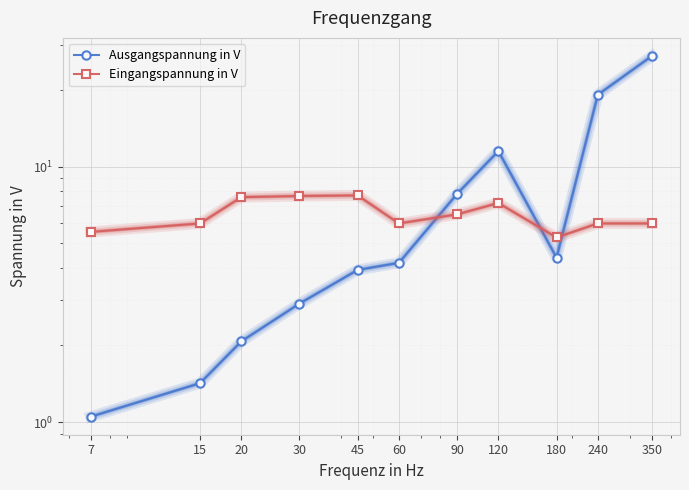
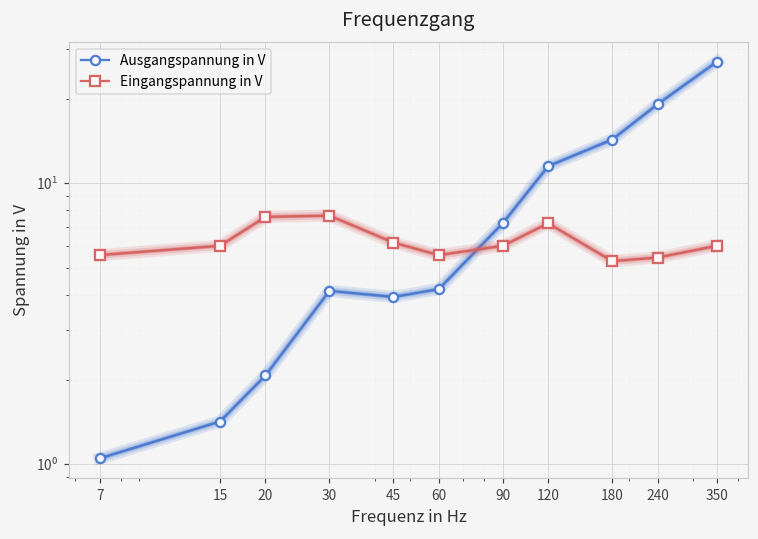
  {
    "Ausgangspannung in V": {
      "7": 1.05,
      "15": 1.4,
      "20": 2.1,
-     "30": 2.9,
+     "30": 4.1,
      "45": 3.9,
      "60": 4.2,
-     "90": 7.8,
+     "90": 7.2,
      "120": 12,
-     "180": 4.4,
+     "180": 14,
      "240": 19,
      "350": 27
    },
    "Eingangspannung in V": {
      "7": 5.6,
      "15": 6.0,
      "20": 7.6,
      "30": 7.7,
-     "45": 7.7,
-     "60": 6.0,
-     "90": 6.5,
+     "45": 6.2,
+     "60": 5.6,
+     "90": 6.0,
      "120": 7.2,
      "180": 5.3,
-     "240": 6.0,
+     "240": 5.4,
      "350": 6.0
    }
  }
